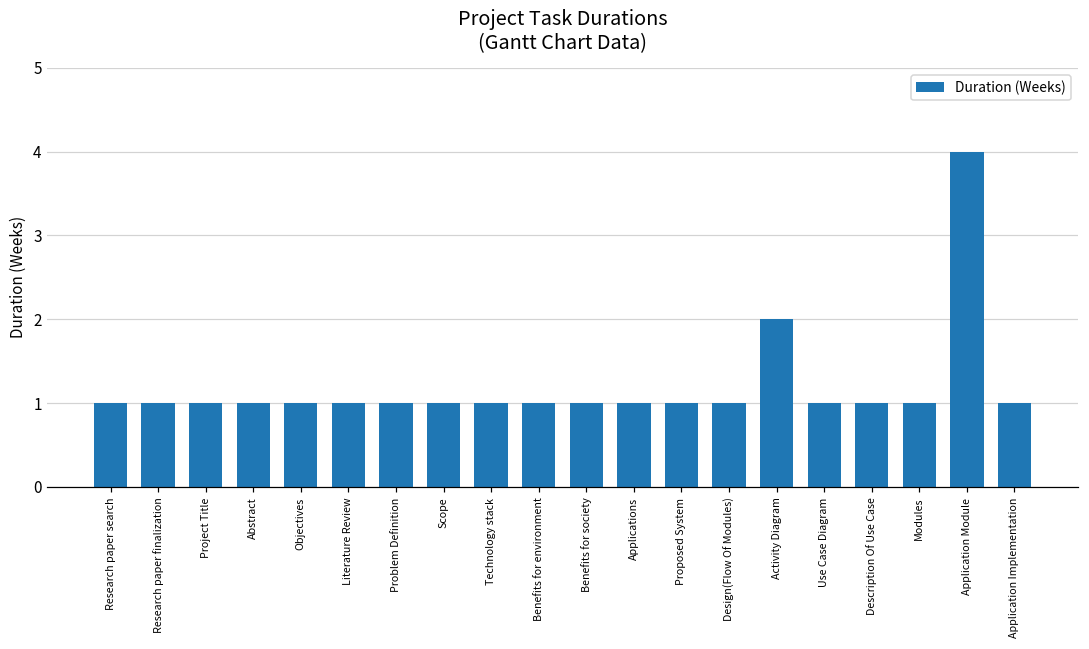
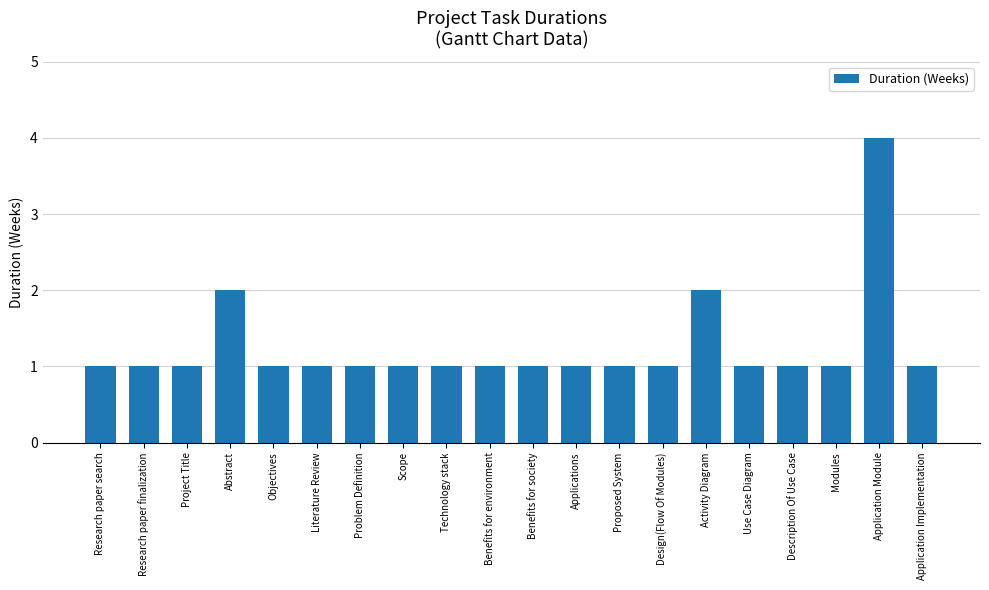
  {
    "Research paper search": 1,
    "Research paper finalization": 1,
    "Project Title": 1,
-   "Abstract": 1,
+   "Abstract": 2,
    "Objectives": 1,
    "Literature Review": 1,
    "Problem Definition": 1,
    "Scope": 1,
    "Technology stack": 1,
    "Benefits for environment": 1,
    "Benefits for society": 1,
    "Applications": 1,
    "Proposed System": 1,
    "Design(Flow Of Modules)": 1,
    "Activity Diagram": 2,
    "Use Case Diagram": 1,
    "Description Of Use Case": 1,
    "Modules": 1,
    "Application Module": 4,
    "Application Implementation": 1
  }
